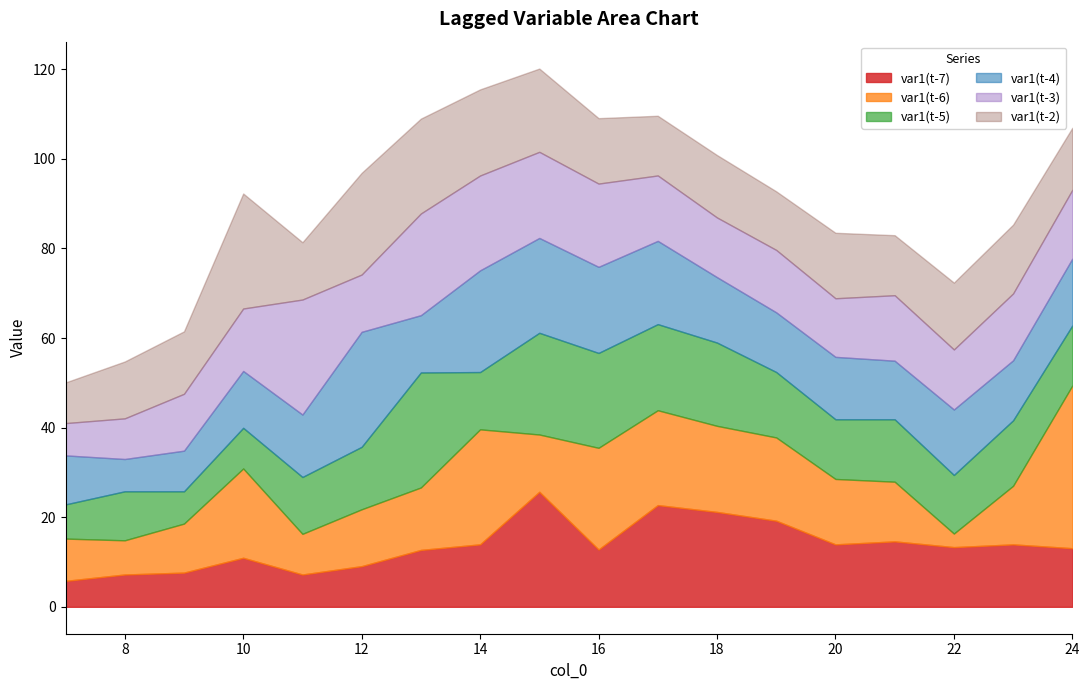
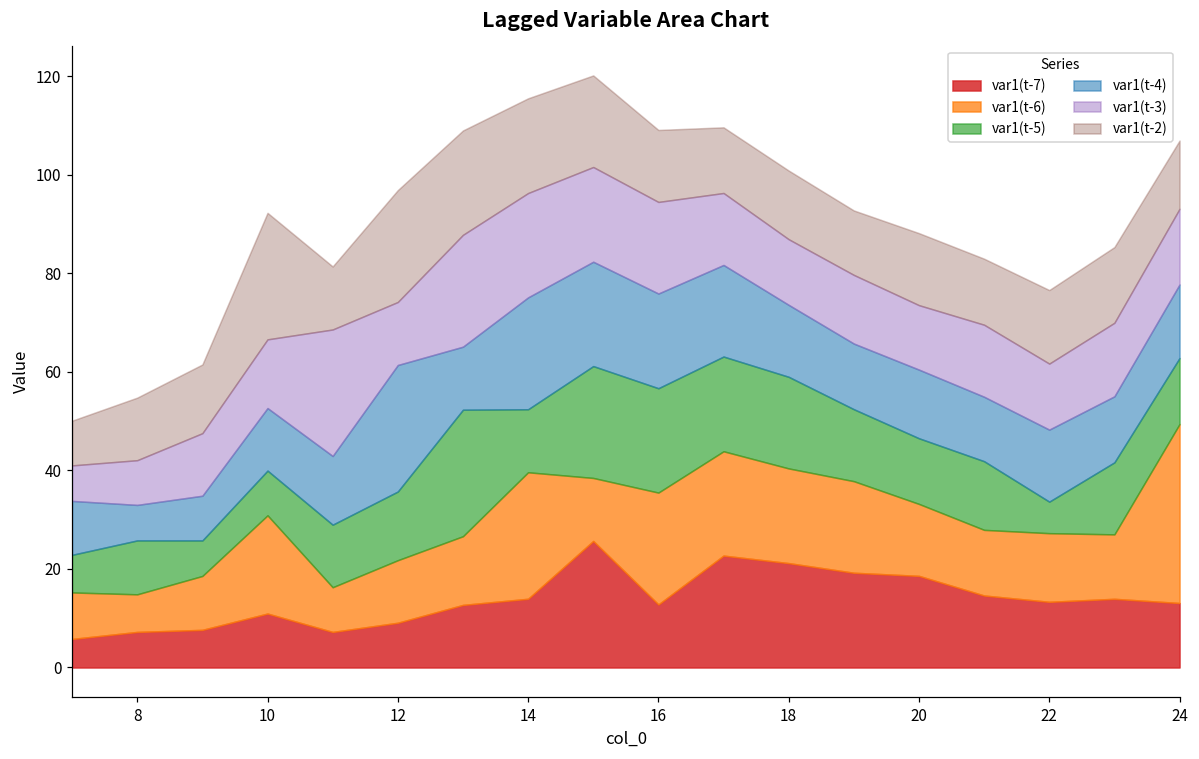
  {
    "var1(t-7)": {
      "8": 7,
      "10": 11,
      "12": 9,
      "14": 14,
      "16": 13,
      "18": 21,
-     "20": 14,
+     "20": 19,
      "22": 13,
      "24": 13
    },
    "var1(t-6)": {
      "8": 8,
      "10": 20,
      "12": 13,
      "14": 26,
      "16": 23,
      "18": 19,
      "20": 15,
-     "22": 3,
+     "22": 14,
      "24": 36
    },
    "var1(t-5)": {
      "8": 11,
      "10": 9,
      "12": 14,
      "14": 13,
      "16": 21,
      "18": 19,
      "20": 13,
-     "22": 13,
+     "22": 6,
      "24": 13
    },
    "var1(t-4)": {
      "8": 7,
      "10": 13,
      "12": 26,
      "14": 23,
      "16": 19,
      "18": 15,
      "20": 14,
      "22": 15,
      "24": 15
    }
  }
